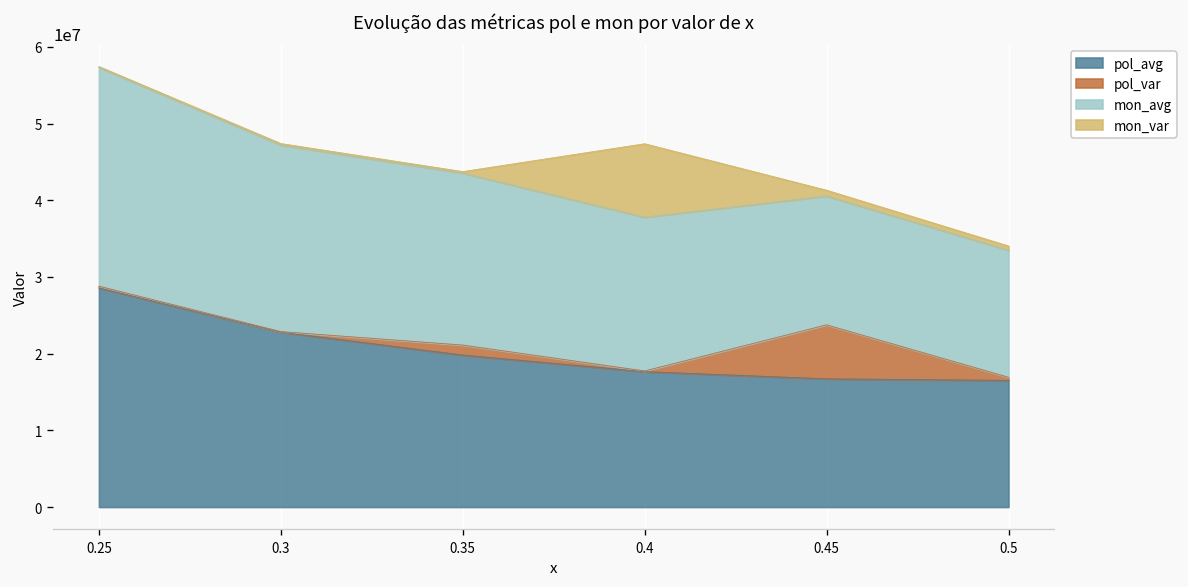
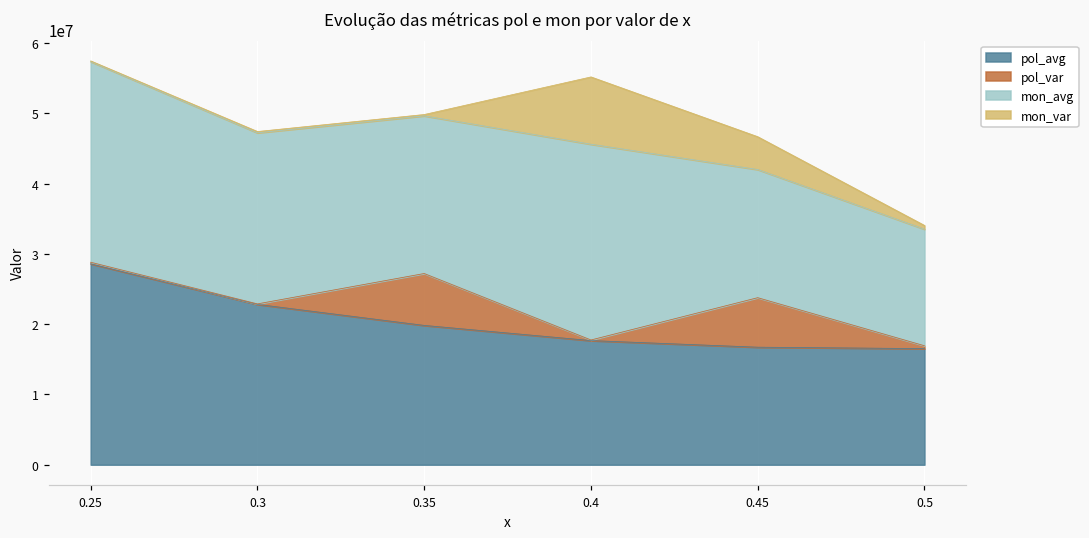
  {
    "pol_avg": {
      "0.35": 20000000,
      "0.45": 17000000,
      "0.5": 17000000
    },
    "pol_var": {
-     "0.35": 1000000,
+     "0.35": 7000000,
      "0.45": 7000000,
      "0.5": 0
    },
    "mon_avg": {
-     "0.4": 20000000,
-     "0.45": 17000000,
+     "0.4": 28000000,
+     "0.45": 18000000,
      "0.5": 17000000
    },
    "mon_var": {
      "0.4": 10000000,
-     "0.45": 1000000,
+     "0.45": 5000000,
      "0.5": 1000000
    }
  }
